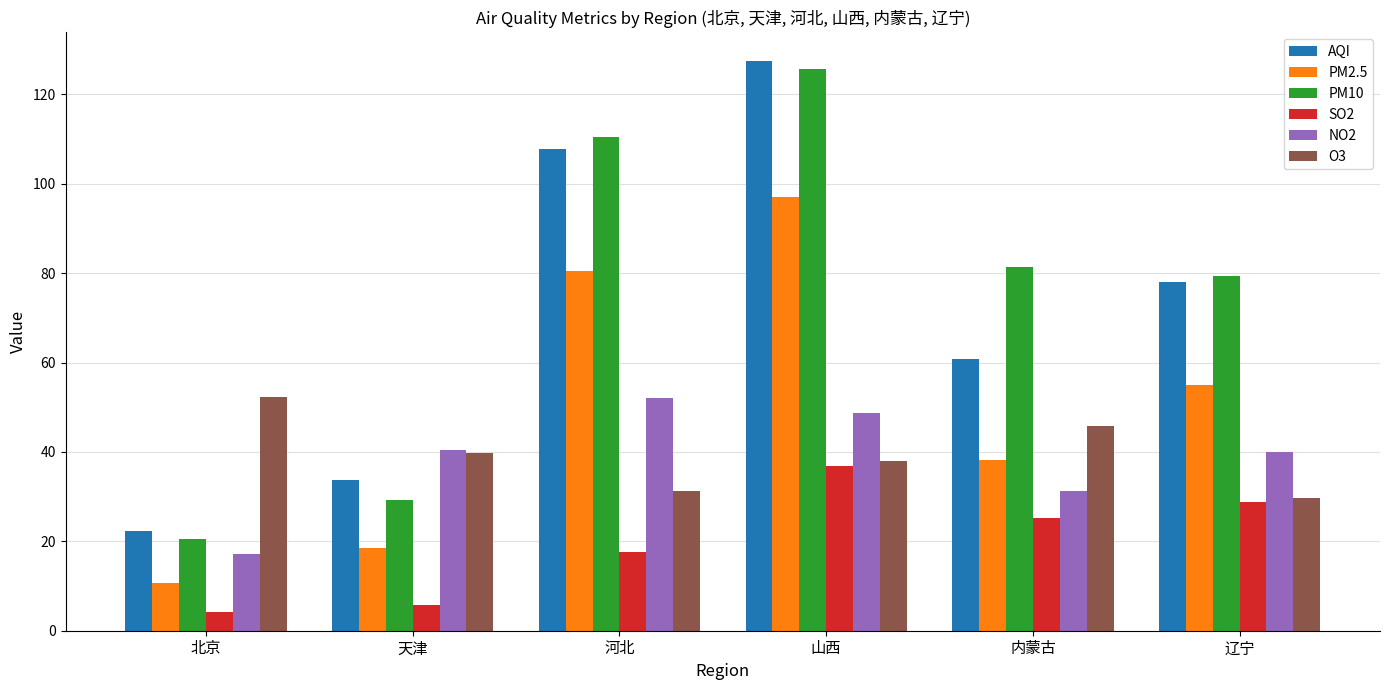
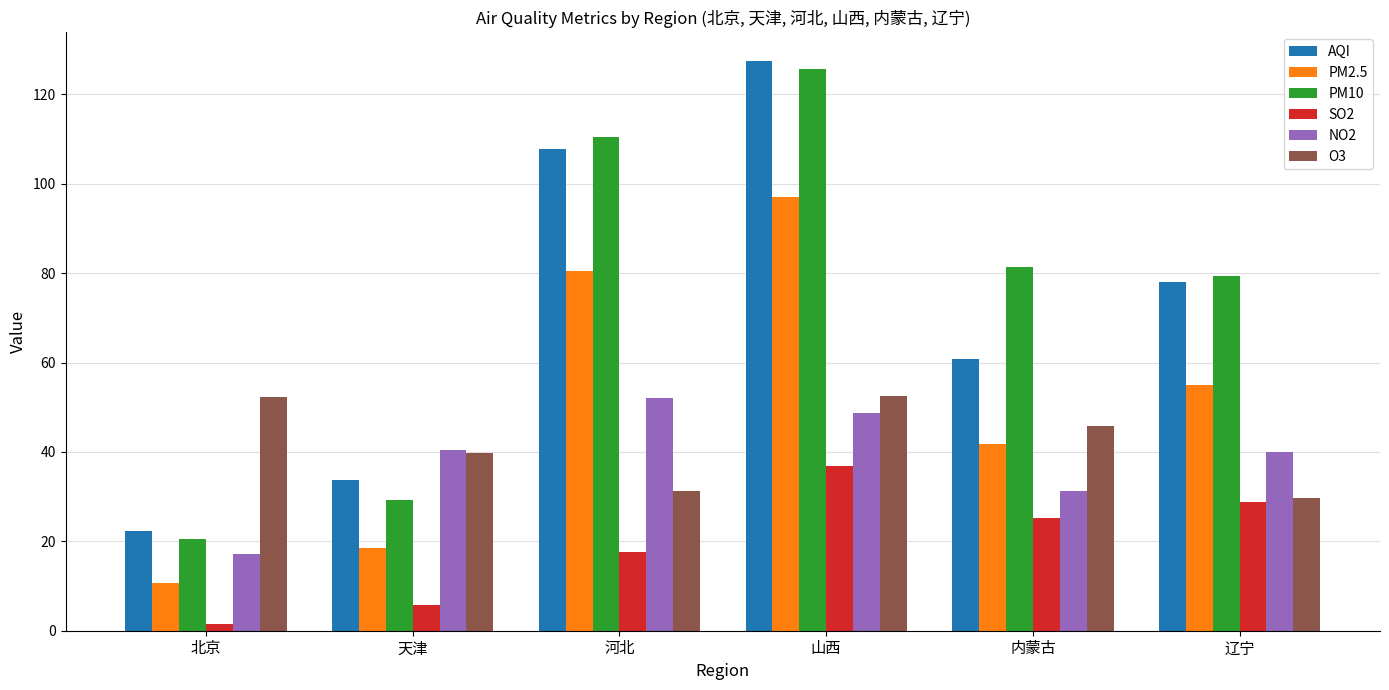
  {
    "AQI": {
      "北京": 22,
      "天津": 34,
      "河北": 108,
      "山西": 128,
      "内蒙古": 61,
      "辽宁": 78
    },
    "PM2.5": {
      "北京": 11,
      "天津": 19,
      "河北": 80,
      "山西": 97,
-     "内蒙古": 38,
+     "内蒙古": 42,
      "辽宁": 55
    },
    "PM10": {
      "北京": 20,
      "天津": 29,
      "河北": 110,
      "山西": 126,
      "内蒙古": 81,
      "辽宁": 79
    },
    "SO2": {
-     "北京": 4,
+     "北京": 1,
      "天津": 6,
      "河北": 18,
      "山西": 37,
      "内蒙古": 25,
      "辽宁": 29
    },
    "NO2": {
      "北京": 17,
      "天津": 40,
      "河北": 52,
      "山西": 49,
      "内蒙古": 31,
      "辽宁": 40
    },
    "O3": {
      "北京": 52,
      "天津": 40,
      "河北": 31,
-     "山西": 38,
+     "山西": 53,
      "内蒙古": 46,
      "辽宁": 30
    }
  }
